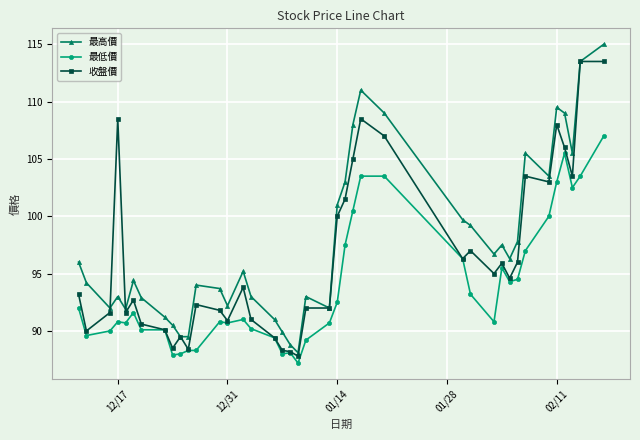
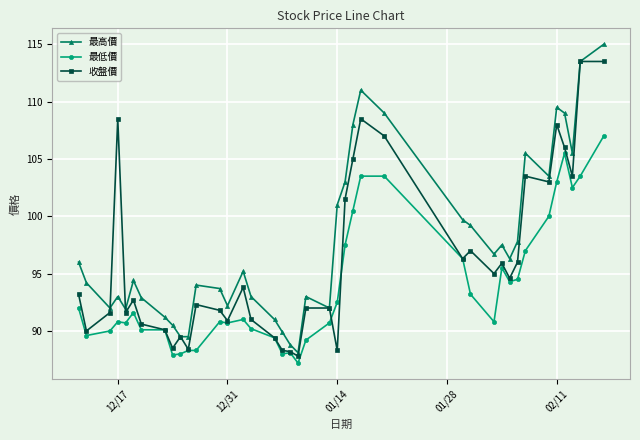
  {
    "收盤價": {
      "12/17": 108.5,
-     "01/14": 100.0,
+     "01/14": 88.3,
      "02/11": 108.0
    }
  }
